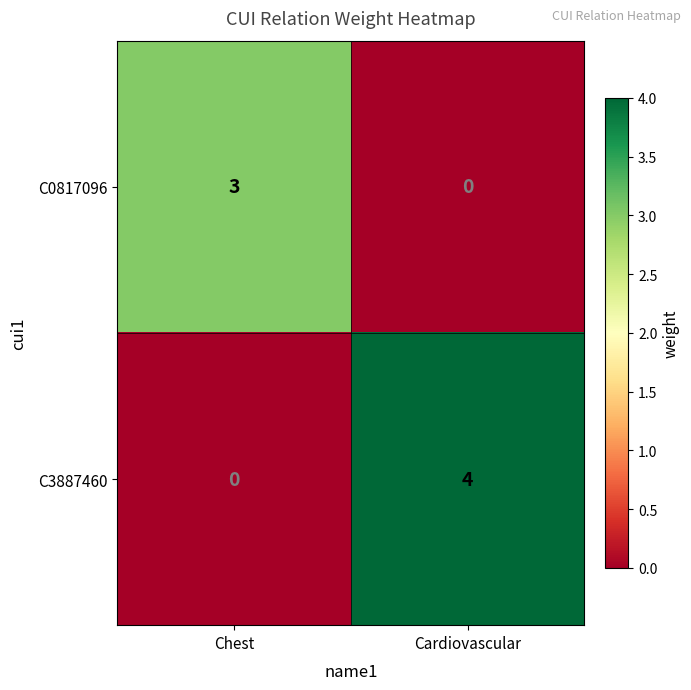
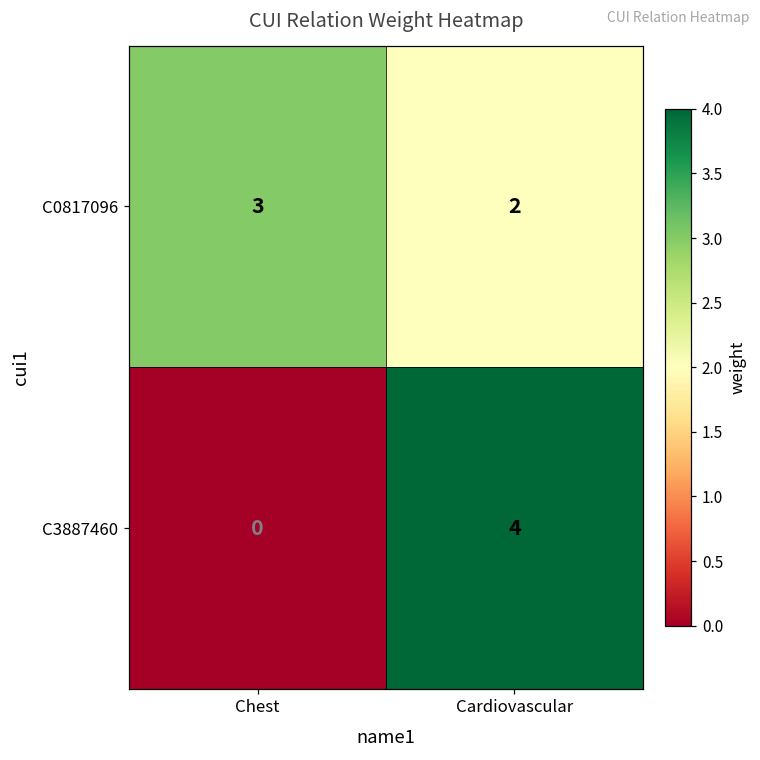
  {
    "C0817096": {
      "Chest": 3,
-     "Cardiovascular": 0
+     "Cardiovascular": 2
    },
    "C3887460": {
      "Chest": 0,
      "Cardiovascular": 4
    }
  }
